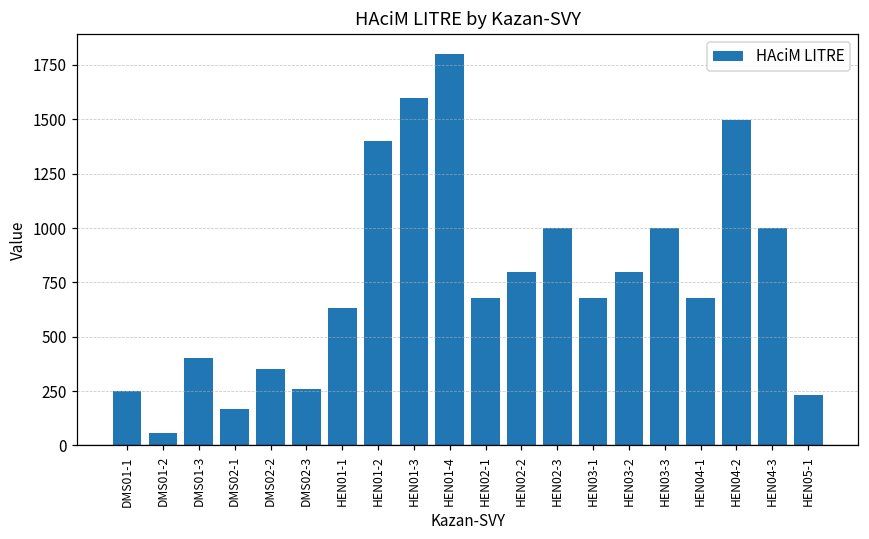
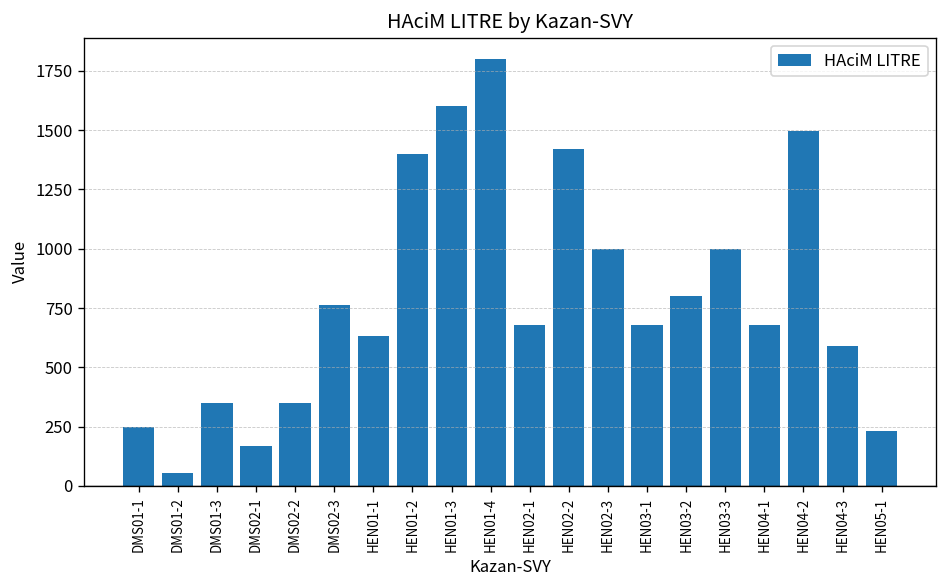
  {
    "DMS01-1": 250,
    "DMS01-2": 60,
-   "DMS01-3": 400,
+   "DMS01-3": 350,
    "DMS02-1": 170,
    "DMS02-2": 350,
-   "DMS02-3": 260,
+   "DMS02-3": 760,
    "HEN01-1": 630,
    "HEN01-2": 1400,
    "HEN01-3": 1600,
    "HEN01-4": 1800,
    "HEN02-1": 680,
-   "HEN02-2": 800,
+   "HEN02-2": 1420,
    "HEN02-3": 1000,
    "HEN03-1": 680,
    "HEN03-2": 800,
    "HEN03-3": 1000,
    "HEN04-1": 680,
    "HEN04-2": 1500,
-   "HEN04-3": 1000,
+   "HEN04-3": 590,
    "HEN05-1": 230
  }
